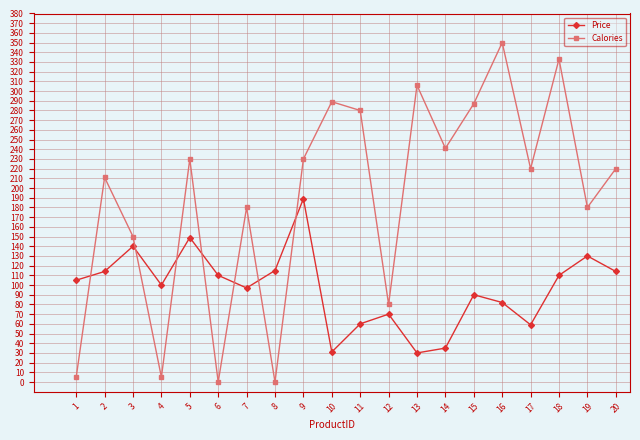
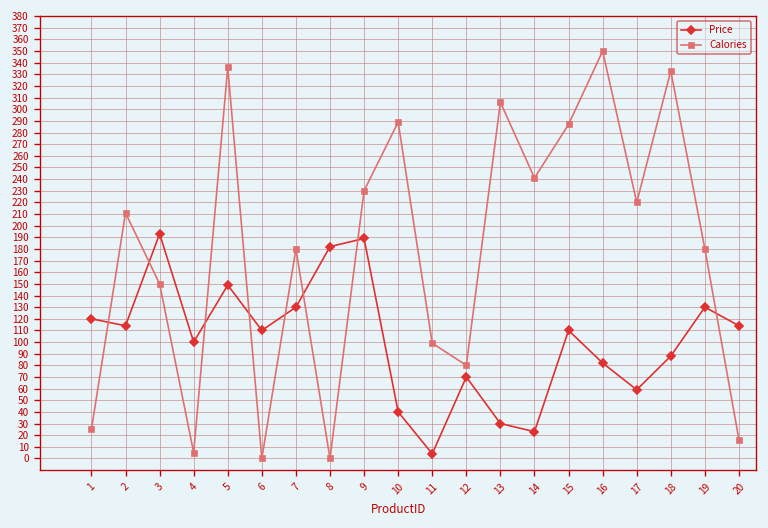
  {
    "Price": {
-     "1": 110,
+     "1": 120,
      "2": 110,
-     "3": 140,
+     "3": 190,
      "4": 100,
      "5": 150,
      "6": 110,
-     "7": 100,
-     "8": 120,
+     "7": 130,
+     "8": 180,
      "9": 190,
-     "10": 30,
-     "11": 60,
+     "10": 40,
+     "11": 0,
      "12": 70,
      "13": 30,
-     "14": 40,
-     "15": 90,
+     "14": 20,
+     "15": 110,
      "16": 80,
      "17": 60,
-     "18": 110,
+     "18": 90,
      "19": 130,
      "20": 110
    },
    "Calories": {
-     "1": 10,
+     "1": 30,
      "2": 210,
      "3": 150,
      "4": 10,
-     "5": 230,
+     "5": 340,
      "6": 0,
      "7": 180,
      "8": 0,
      "9": 230,
      "10": 290,
-     "11": 280,
+     "11": 100,
      "12": 80,
      "13": 310,
      "14": 240,
      "15": 290,
      "16": 350,
      "17": 220,
      "18": 330,
      "19": 180,
-     "20": 220
+     "20": 20
    }
  }
